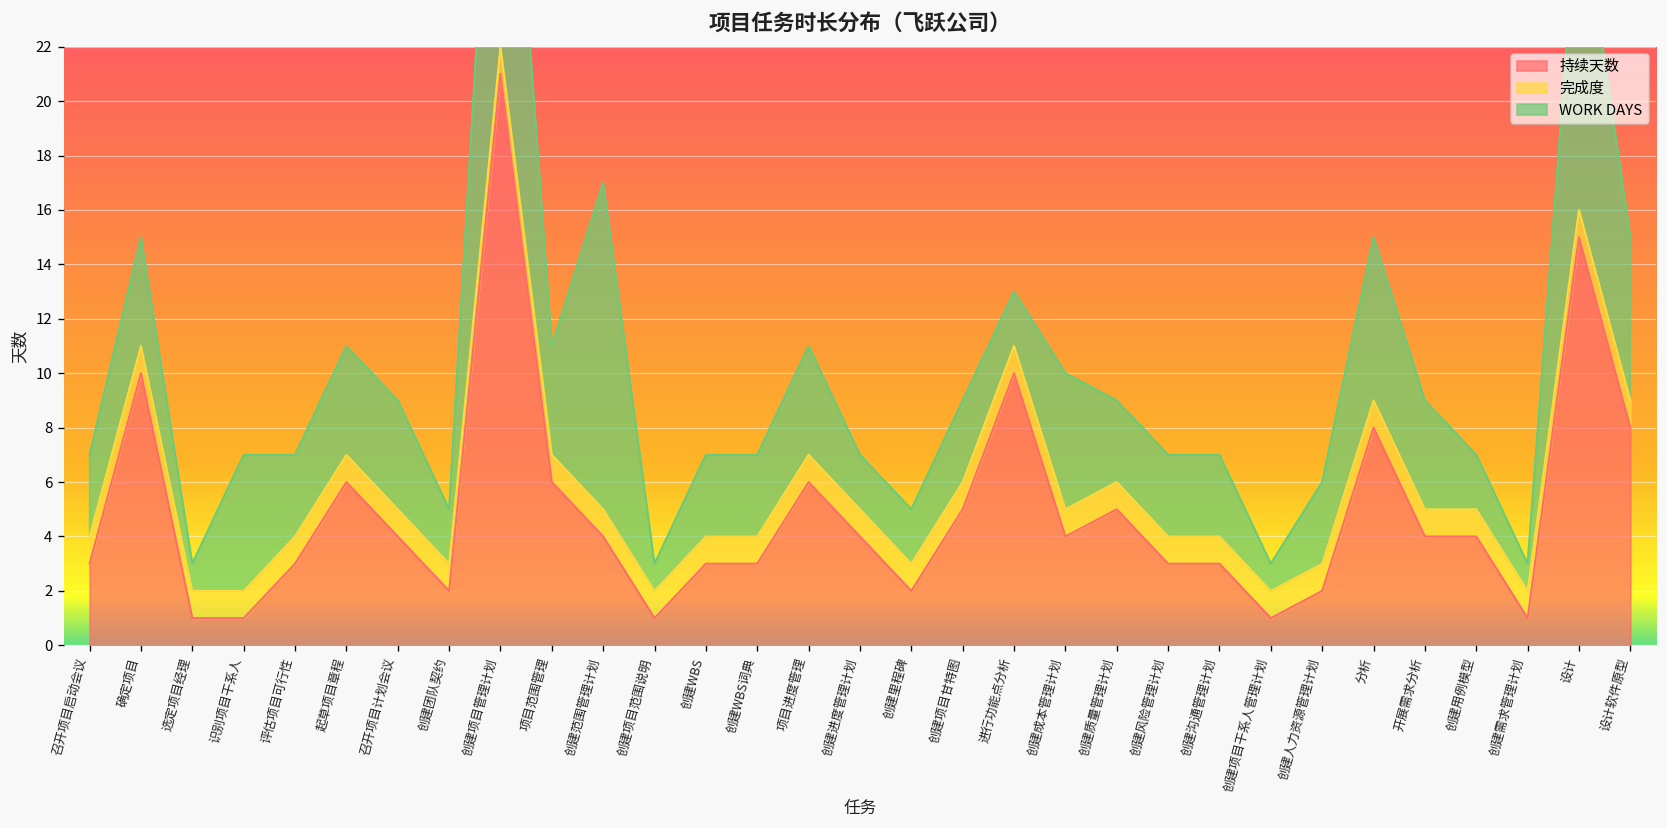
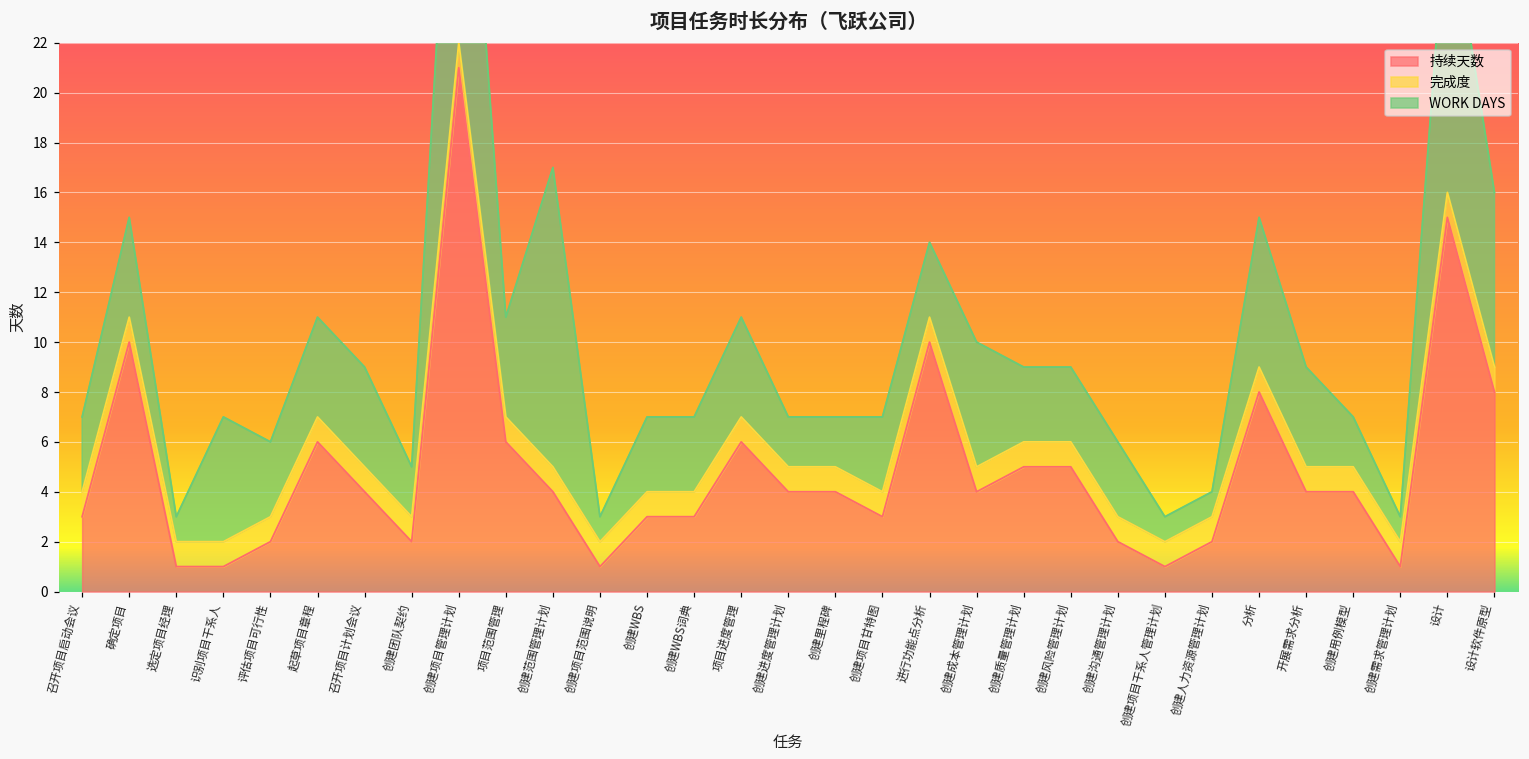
  {
    "持续天数": {
      "召开项目启动会议": 3,
      "确定项目": 10,
      "选定项目经理": 1,
      "识别项目干系人": 1,
-     "评估项目可行性": 3,
+     "评估项目可行性": 2,
      "起草项目章程": 6,
      "召开项目计划会议": 4,
      "创建团队契约": 2,
      "创建项目管理计划": 21,
      "项目范围管理": 6,
      "创建范围管理计划": 4,
      "创建项目范围说明": 1,
      "创建WBS": 3,
      "创建WBS词典": 3,
      "项目进度管理": 6,
      "创建进度管理计划": 4,
-     "创建里程碑": 2,
-     "创建项目甘特图": 5,
+     "创建里程碑": 4,
+     "创建项目甘特图": 3,
      "进行功能点分析": 10,
      "创建成本管理计划": 4,
      "创建质量管理计划": 5,
-     "创建风险管理计划": 3,
-     "创建沟通管理计划": 3,
+     "创建风险管理计划": 5,
+     "创建沟通管理计划": 2,
      "创建项目干系人管理计划": 1,
      "创建人力资源管理计划": 2,
      "分析": 8,
      "开展需求分析": 4,
      "创建用例模型": 4,
      "创建需求管理计划": 1,
      "设计": 15,
      "设计软件原型": 8
    },
    "完成度": {
      "召开项目启动会议": 1,
      "确定项目": 1,
      "选定项目经理": 1,
      "识别项目干系人": 1,
      "评估项目可行性": 1,
      "起草项目章程": 1,
      "召开项目计划会议": 1,
      "创建团队契约": 1,
      "创建项目管理计划": 1,
      "项目范围管理": 1,
      "创建范围管理计划": 1,
      "创建项目范围说明": 1,
      "创建WBS": 1,
      "创建WBS词典": 1,
      "项目进度管理": 1,
      "创建进度管理计划": 1,
      "创建里程碑": 1,
      "创建项目甘特图": 1,
      "进行功能点分析": 1,
      "创建成本管理计划": 1,
      "创建质量管理计划": 1,
      "创建风险管理计划": 1,
      "创建沟通管理计划": 1,
      "创建项目干系人管理计划": 1,
      "创建人力资源管理计划": 1,
      "分析": 1,
      "开展需求分析": 1,
      "创建用例模型": 1,
      "创建需求管理计划": 1,
      "设计": 1,
      "设计软件原型": 1
    },
    "WORK DAYS": {
      "召开项目启动会议": 3,
      "确定项目": 4,
      "选定项目经理": 1,
      "识别项目干系人": 5,
      "评估项目可行性": 3,
      "起草项目章程": 4,
      "召开项目计划会议": 4,
      "创建团队契约": 2,
      "项目范围管理": 4,
      "创建范围管理计划": 12,
      "创建项目范围说明": 1,
      "创建WBS": 3,
      "创建WBS词典": 3,
      "项目进度管理": 4,
      "创建进度管理计划": 2,
      "创建里程碑": 2,
      "创建项目甘特图": 3,
-     "进行功能点分析": 2,
+     "进行功能点分析": 3,
      "创建成本管理计划": 5,
      "创建质量管理计划": 3,
      "创建风险管理计划": 3,
      "创建沟通管理计划": 3,
      "创建项目干系人管理计划": 1,
-     "创建人力资源管理计划": 3,
+     "创建人力资源管理计划": 1,
      "分析": 6,
      "开展需求分析": 4,
      "创建用例模型": 2,
      "创建需求管理计划": 1,
-     "设计软件原型": 6
+     "设计软件原型": 7
    }
  }
